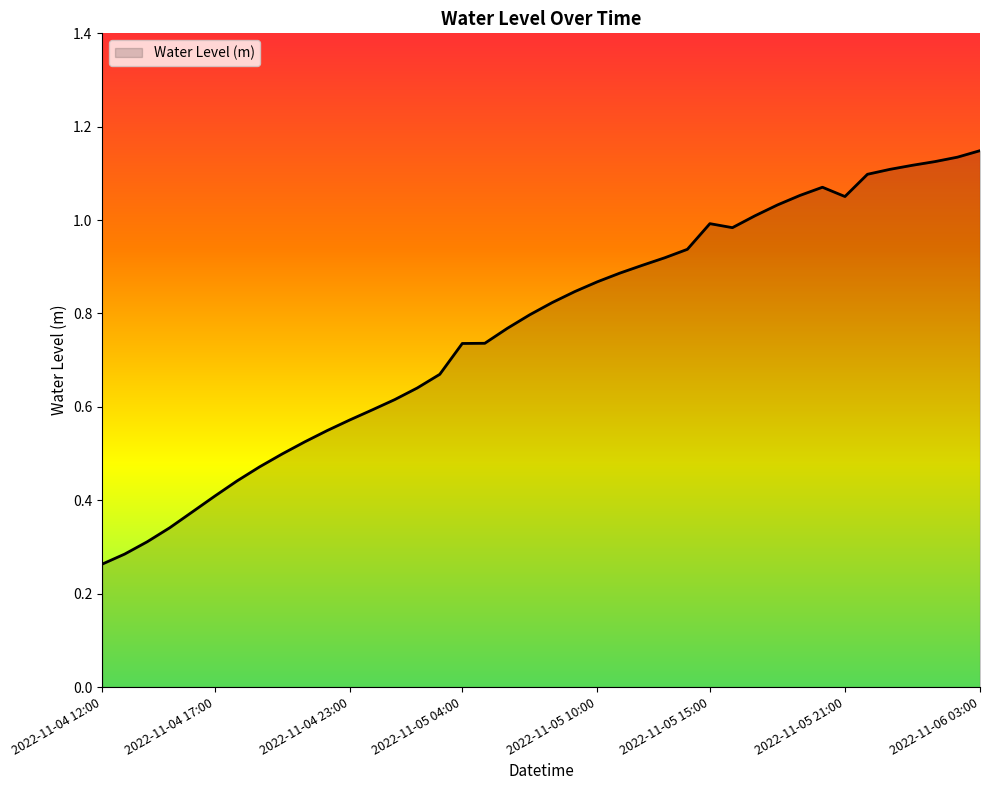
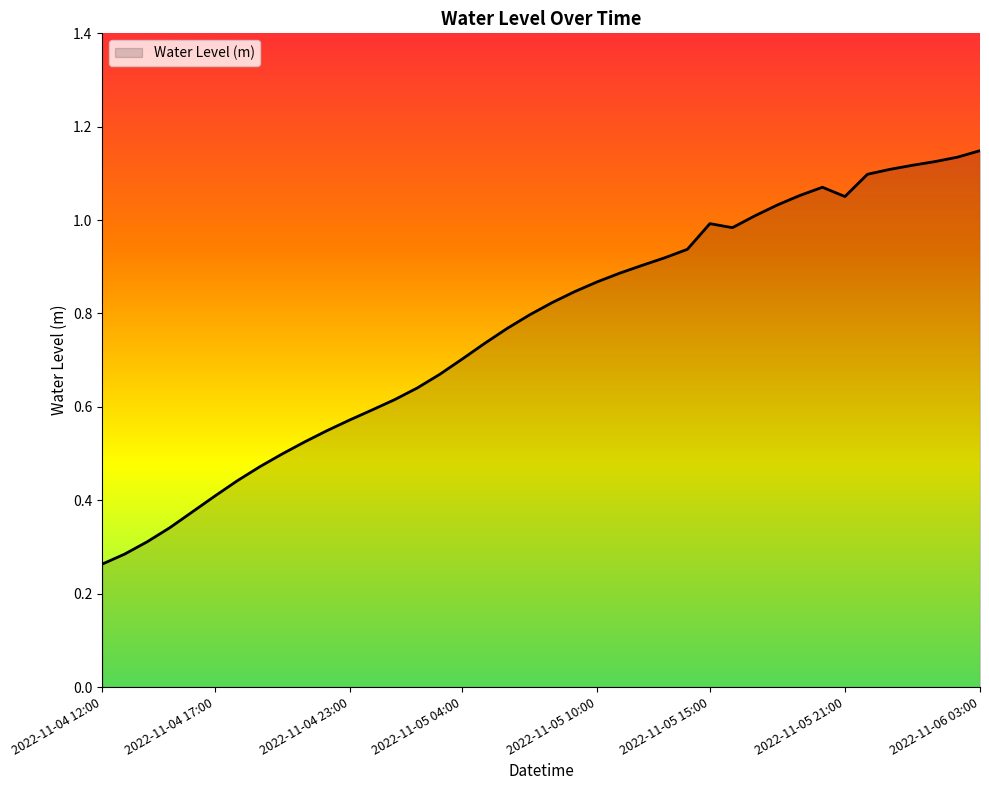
  {
    "2022-11-04 12:00": 0.26,
    "2022-11-04 17:00": 0.41,
    "2022-11-04 23:00": 0.57,
-   "2022-11-05 04:00": 0.74,
+   "2022-11-05 04:00": 0.70,
    "2022-11-05 10:00": 0.87,
    "2022-11-05 15:00": 0.99,
    "2022-11-05 21:00": 1.05,
    "2022-11-06 03:00": 1.15
  }
